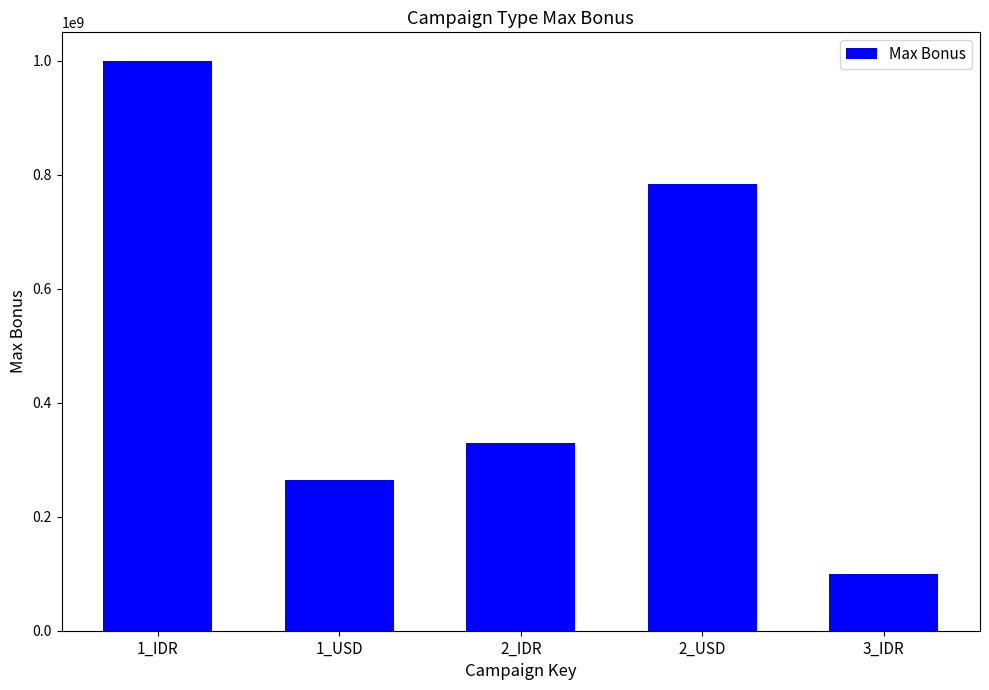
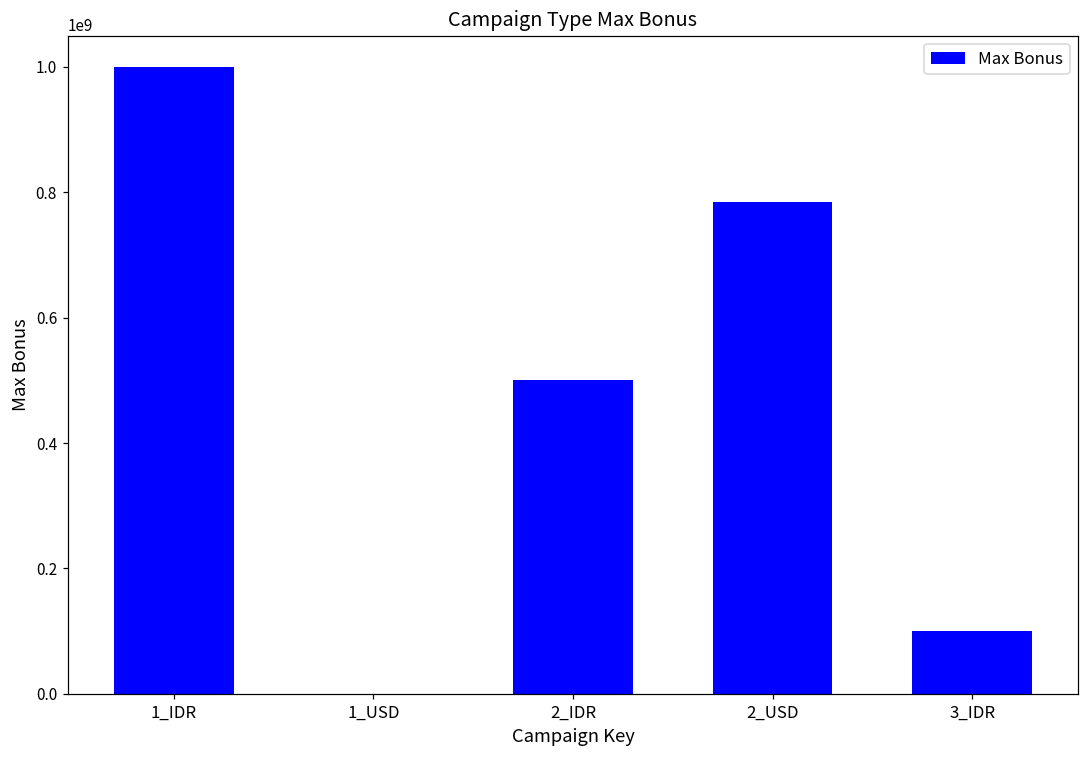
  {
    "1_IDR": 1000000000,
-   "1_USD": 260000000,
-   "2_IDR": 330000000,
+   "1_USD": 0,
+   "2_IDR": 500000000,
    "2_USD": 780000000,
    "3_IDR": 100000000
  }
